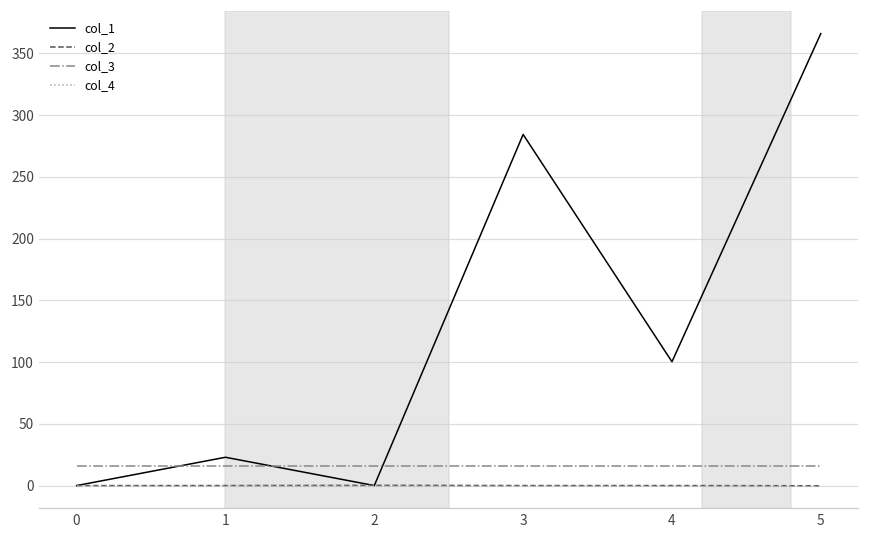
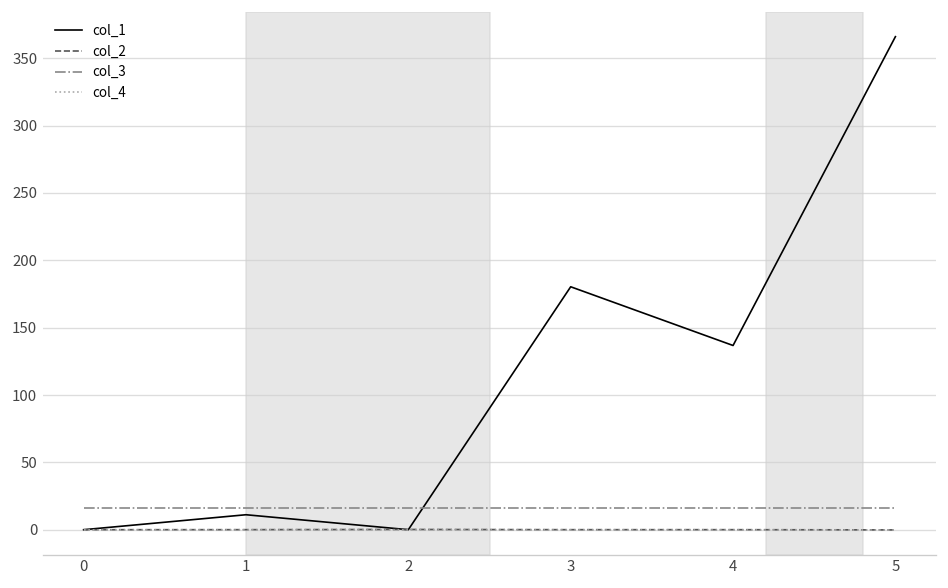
  {
    "col_1": {
-     "1": 23,
-     "3": 284,
-     "4": 100,
+     "1": 11,
+     "3": 180,
+     "4": 137,
      "5": 366
    }
  }
